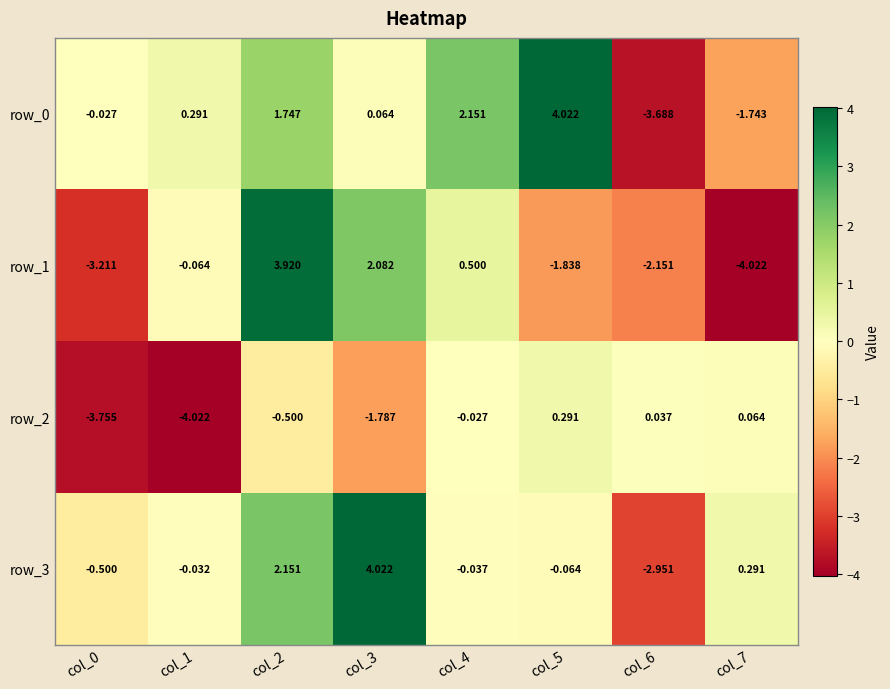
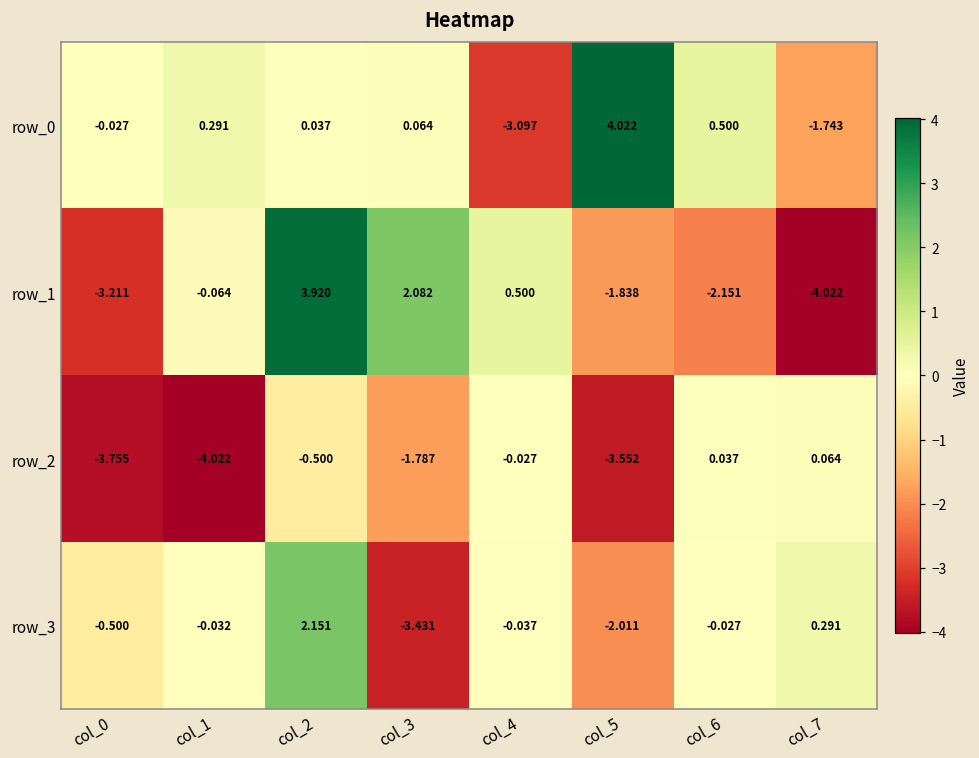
  {
    "row_0": {
      "col_0": -0.027,
      "col_1": 0.291,
-     "col_2": 1.747,
+     "col_2": 0.037,
      "col_3": 0.064,
-     "col_4": 2.151,
+     "col_4": -3.097,
      "col_5": 4.022,
-     "col_6": -3.688,
+     "col_6": 0.500,
      "col_7": -1.743
    },
    "row_1": {
      "col_0": -3.211,
      "col_1": -0.064,
      "col_2": 3.920,
      "col_3": 2.082,
      "col_4": 0.500,
      "col_5": -1.838,
      "col_6": -2.151,
      "col_7": -4.022
    },
    "row_2": {
      "col_0": -3.755,
      "col_1": -4.022,
      "col_2": -0.500,
      "col_3": -1.787,
      "col_4": -0.027,
-     "col_5": 0.291,
+     "col_5": -3.552,
      "col_6": 0.037,
      "col_7": 0.064
    },
    "row_3": {
      "col_0": -0.500,
      "col_1": -0.032,
      "col_2": 2.151,
-     "col_3": 4.022,
+     "col_3": -3.431,
      "col_4": -0.037,
-     "col_5": -0.064,
-     "col_6": -2.951,
+     "col_5": -2.011,
+     "col_6": -0.027,
      "col_7": 0.291
    }
  }
